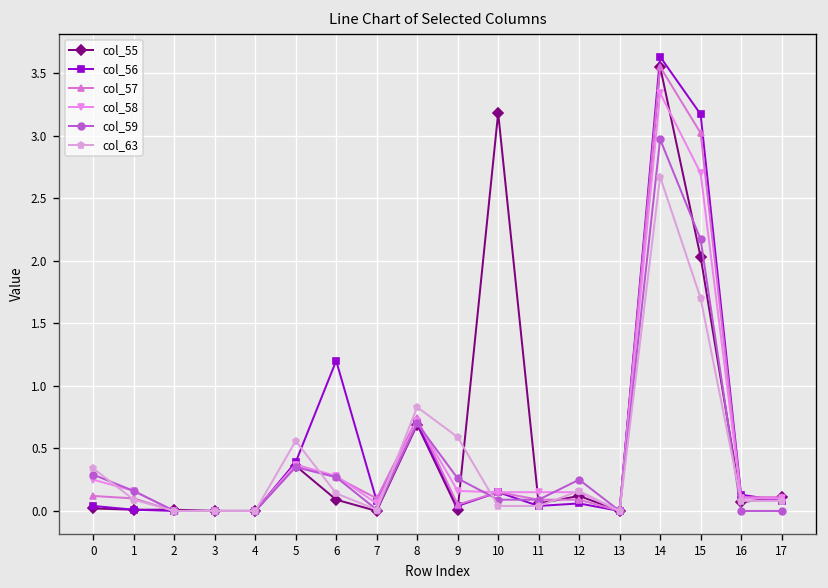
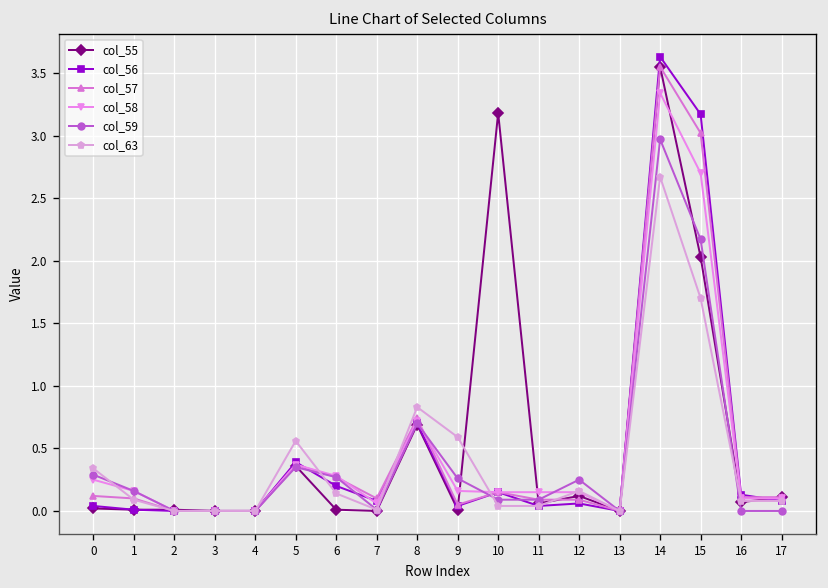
  {
    "col_55": {
-     "6": 0.09,
+     "6": 0.01,
      "9": 0.01,
      "10": 3.18,
      "12": 0.12,
      "15": 2.03
    },
    "col_56": {
-     "6": 1.2,
+     "6": 0.2,
      "12": 0.06,
      "14": 3.63,
      "15": 3.17
    }
  }
